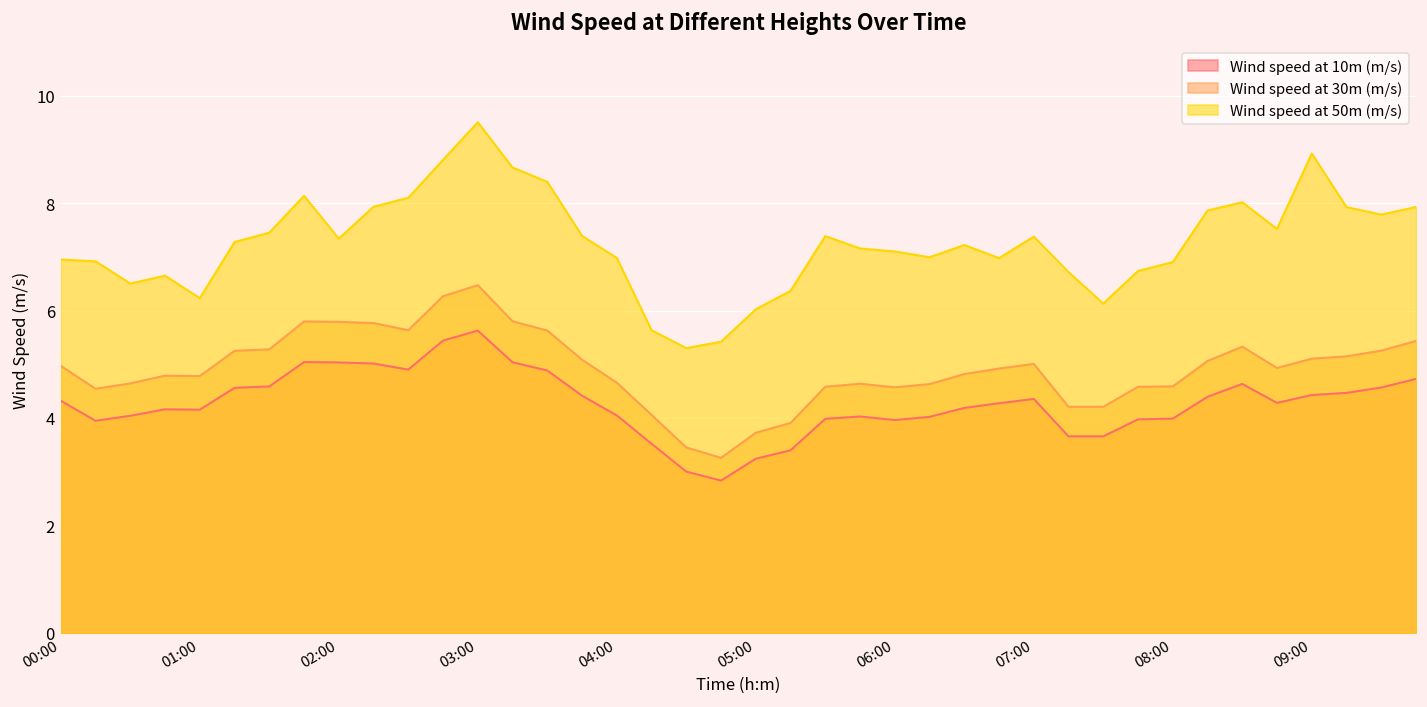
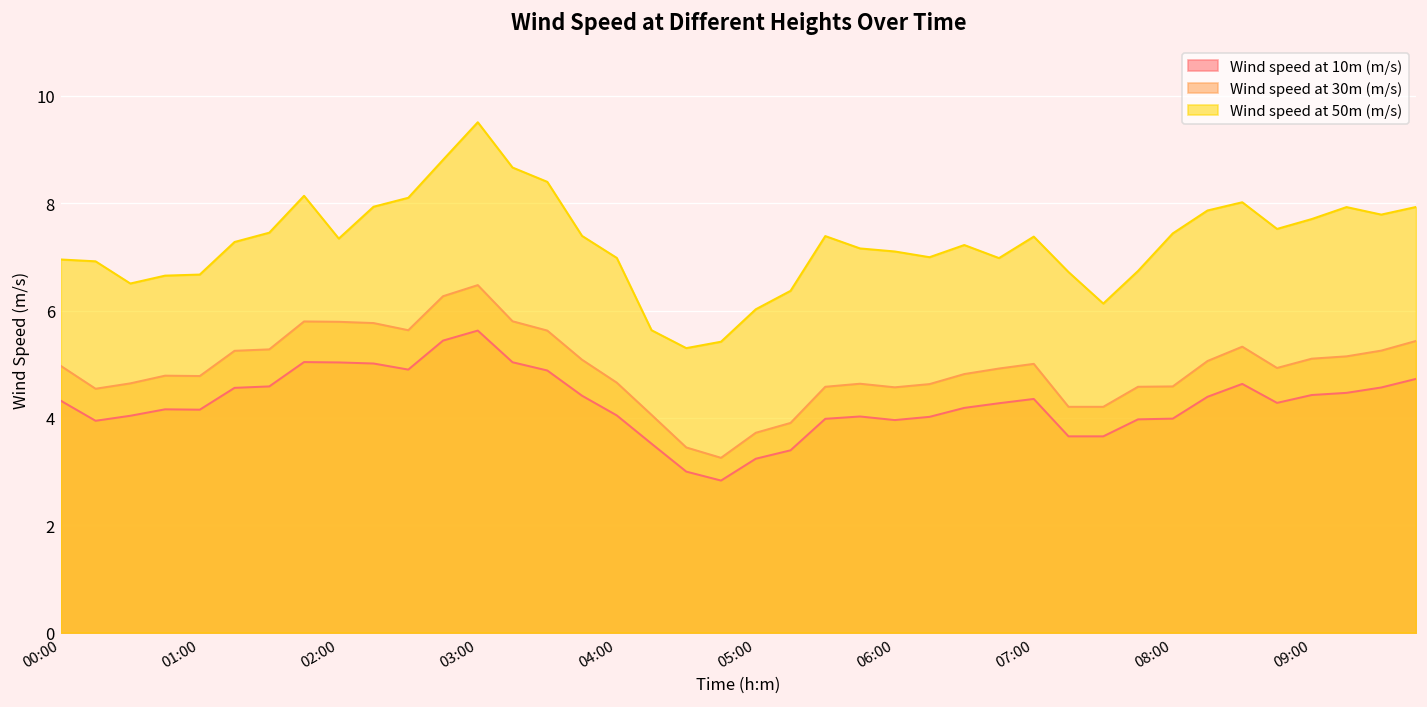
  {
    "Wind speed at 50m (m/s)": {
      "00:00": 7.0,
-     "01:00": 6.2,
+     "01:00": 6.7,
      "02:00": 7.3,
      "03:00": 9.5,
      "04:00": 7.0,
      "05:00": 6.0,
      "06:00": 7.1,
      "07:00": 7.4,
-     "08:00": 6.9,
-     "09:00": 8.9
+     "08:00": 7.4,
+     "09:00": 7.7
    }
  }
